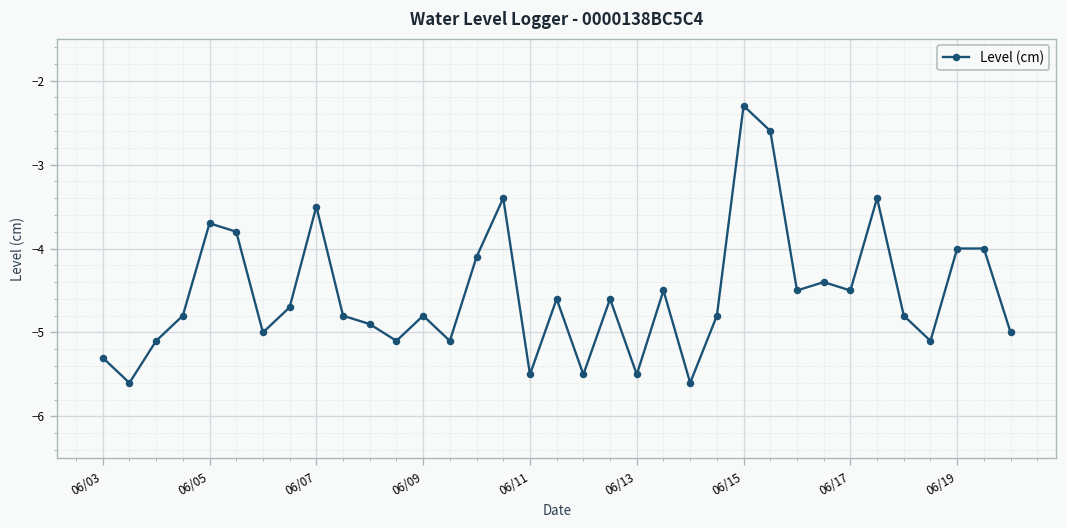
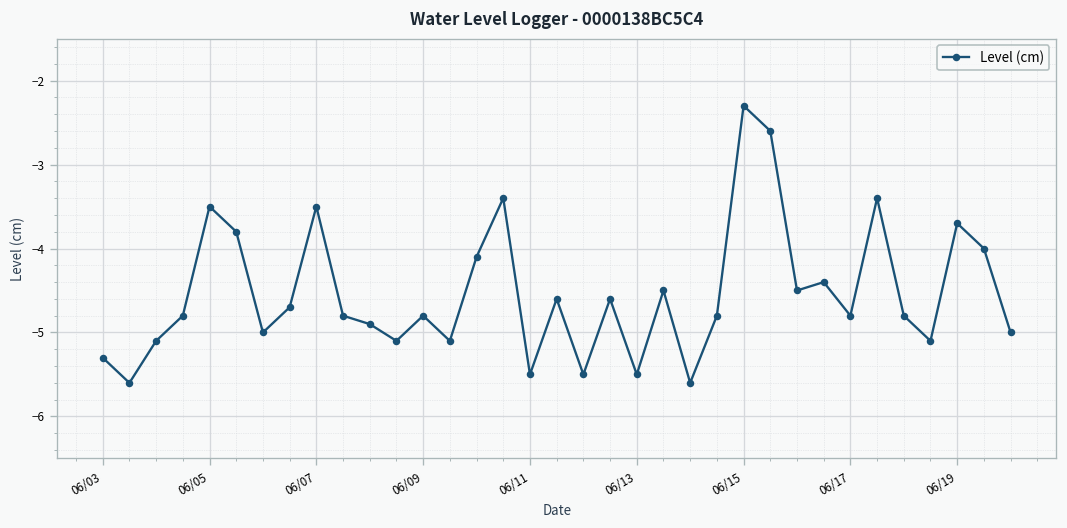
  {
    "06/03": -5.3,
-   "06/05": -3.7,
+   "06/05": -3.5,
    "06/07": -3.5,
    "06/09": -4.8,
    "06/11": -5.5,
    "06/13": -5.5,
    "06/15": -2.3,
-   "06/17": -4.5,
-   "06/19": -4.0
+   "06/17": -4.8,
+   "06/19": -3.7
  }
